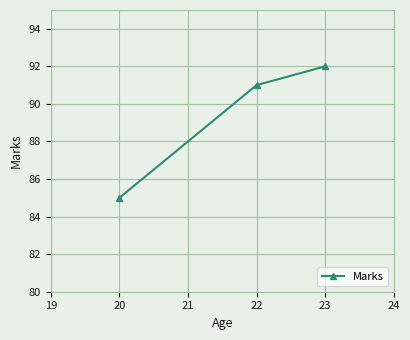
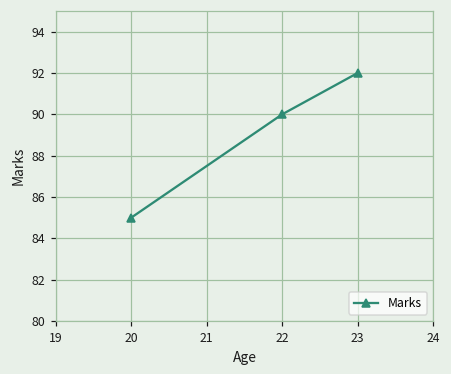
  {
    "20": 85,
-   "22": 91,
+   "22": 90,
    "23": 92
  }
